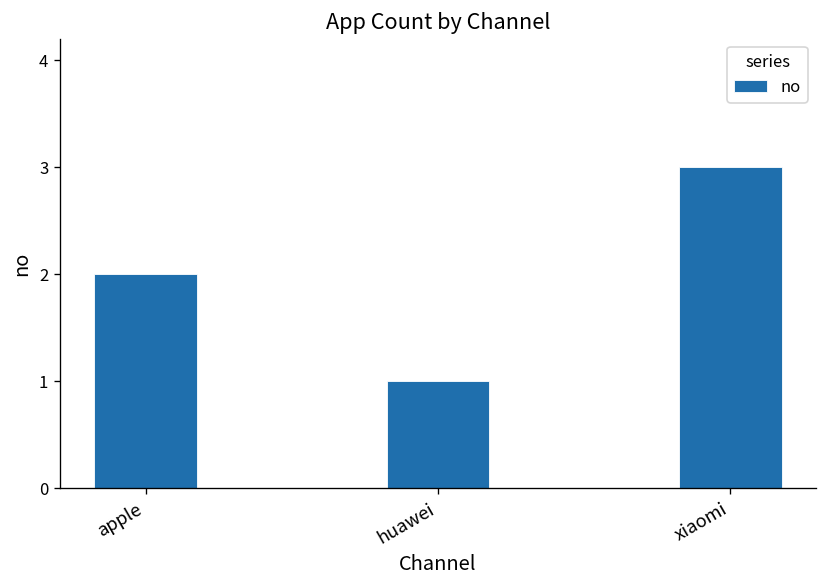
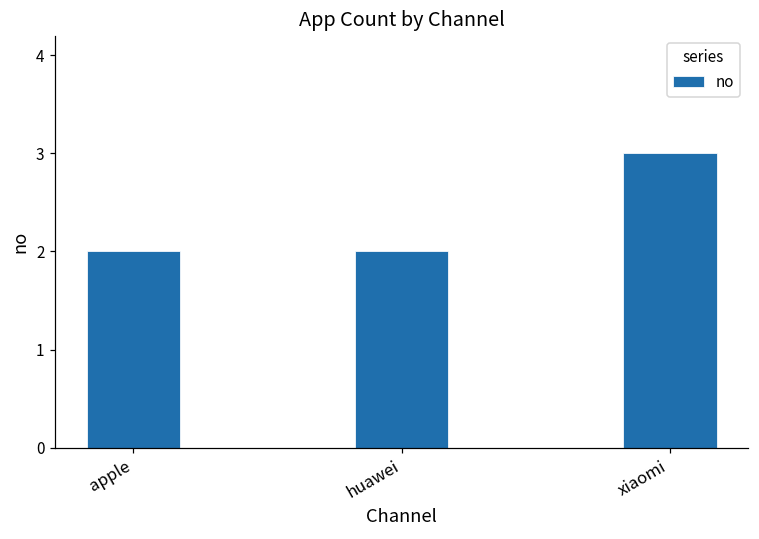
  {
    "apple": 2,
-   "huawei": 1,
+   "huawei": 2,
    "xiaomi": 3
  }
